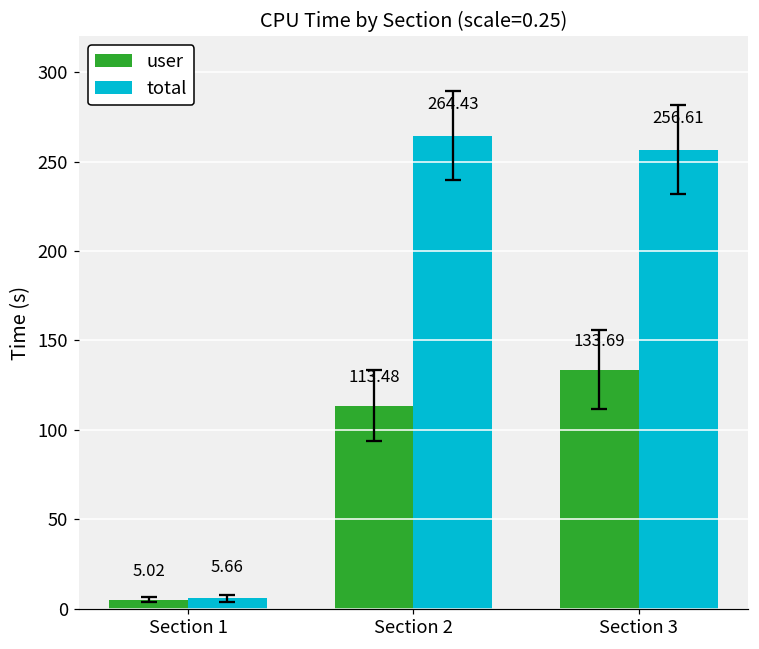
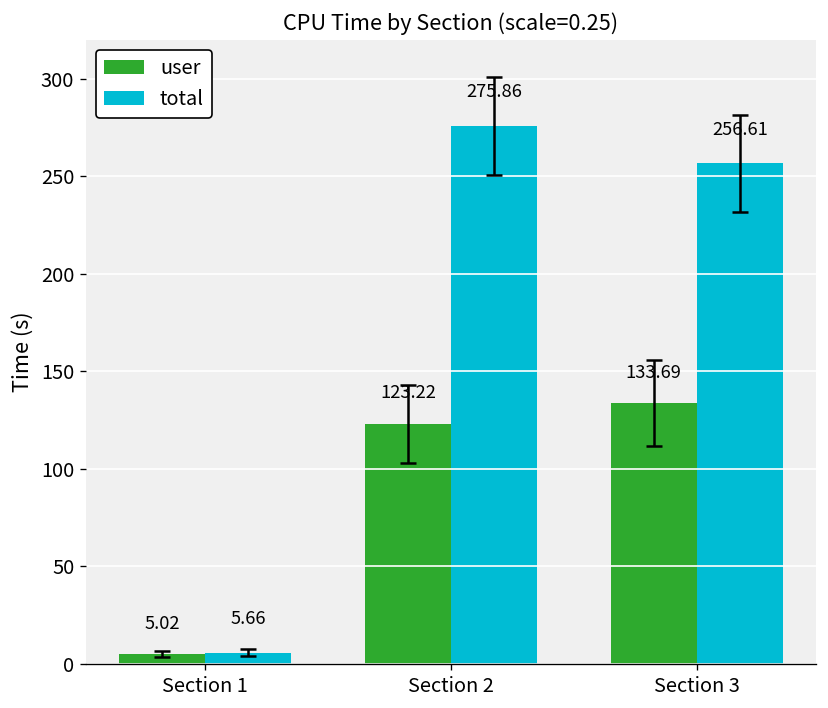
  {
    "user": {
      "Section 1": 5.02,
-     "Section 2": 113.48
+     "Section 2": 123.22
    },
    "total": {
      "Section 1": 5.66,
-     "Section 2": 264.43,
+     "Section 2": 275.86,
      "Section 3": 256.61
    }
  }
